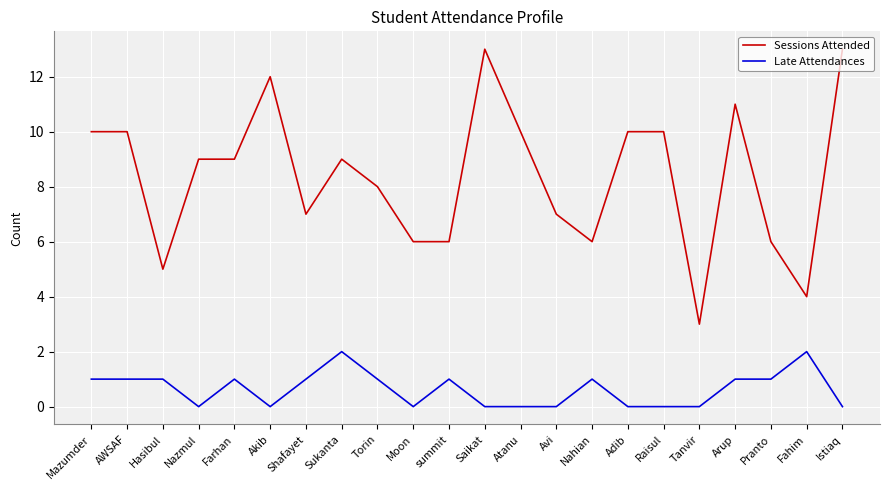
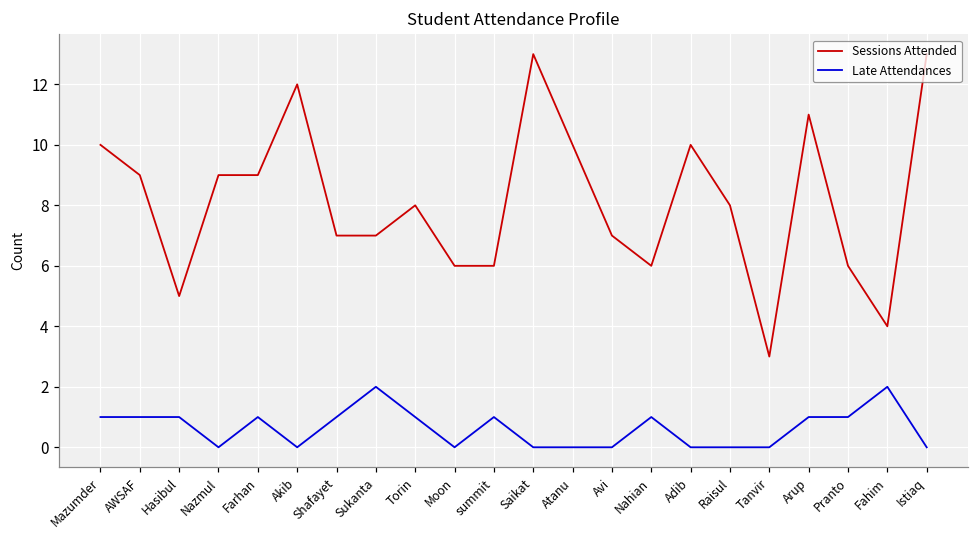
  {
    "Sessions Attended": {
      "Mazumder": 10,
-     "AWSAF": 10,
+     "AWSAF": 9,
      "Hasibul": 5,
      "Nazmul": 9,
      "Farhan": 9,
      "Akib": 12,
      "Shafayet": 7,
-     "Sukanta": 9,
+     "Sukanta": 7,
      "Torin": 8,
      "Moon": 6,
      "summit": 6,
      "Saikat": 13,
      "Atanu": 10,
      "Avi": 7,
      "Nahian": 6,
      "Adib": 10,
-     "Raisul": 10,
+     "Raisul": 8,
      "Tanvir": 3,
      "Arup": 11,
      "Pranto": 6,
      "Fahim": 4
    },
    "Late Attendances": {
      "Mazumder": 1,
      "AWSAF": 1,
      "Hasibul": 1,
      "Nazmul": 0,
      "Farhan": 1,
      "Akib": 0,
      "Shafayet": 1,
      "Sukanta": 2,
      "Torin": 1,
      "Moon": 0,
      "summit": 1,
      "Saikat": 0,
      "Atanu": 0,
      "Avi": 0,
      "Nahian": 1,
      "Adib": 0,
      "Raisul": 0,
      "Tanvir": 0,
      "Arup": 1,
      "Pranto": 1,
      "Fahim": 2,
      "Istiaq": 0
    }
  }
